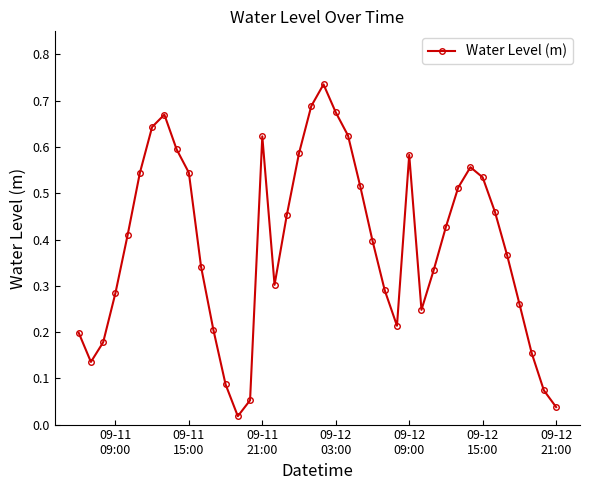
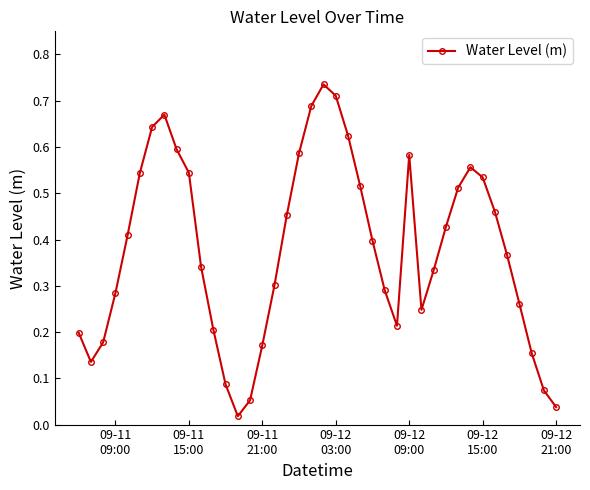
  {
    "09-11 09:00": 0.28,
    "09-11 15:00": 0.54,
-   "09-11 21:00": 0.62,
-   "09-12 03:00": 0.67,
+   "09-11 21:00": 0.17,
+   "09-12 03:00": 0.71,
    "09-12 09:00": 0.58,
    "09-12 15:00": 0.53,
    "09-12 21:00": 0.04
  }
